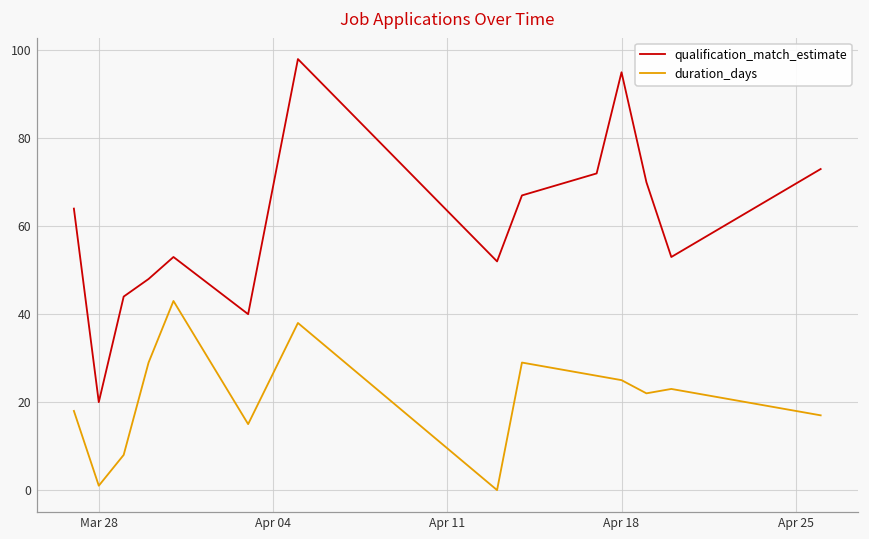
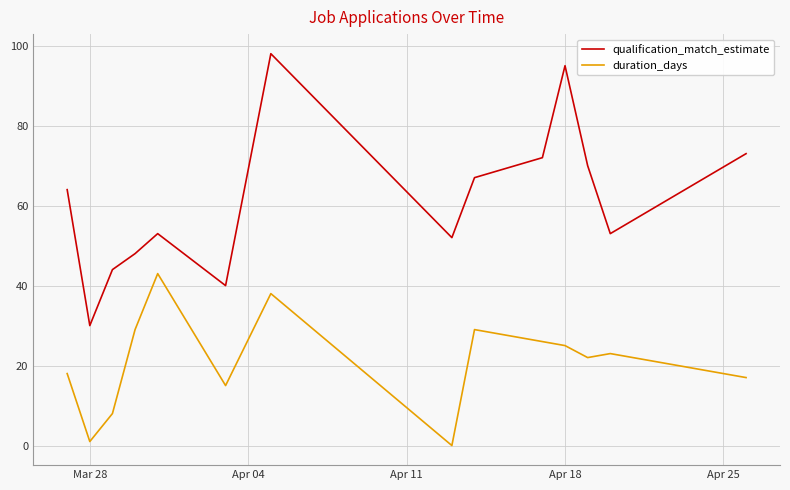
  {
    "qualification_match_estimate": {
-     "Mar 28": 20,
+     "Mar 28": 30,
      "Apr 18": 95
    },
    "duration_days": {
      "Mar 28": 1,
      "Apr 18": 25
    }
  }
